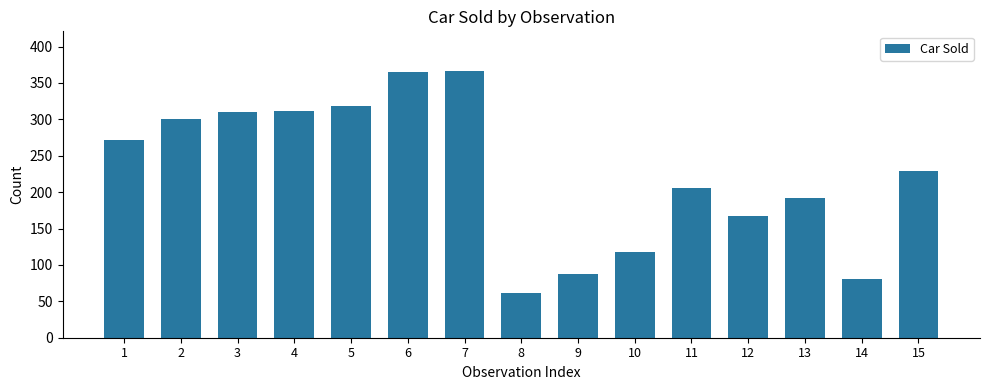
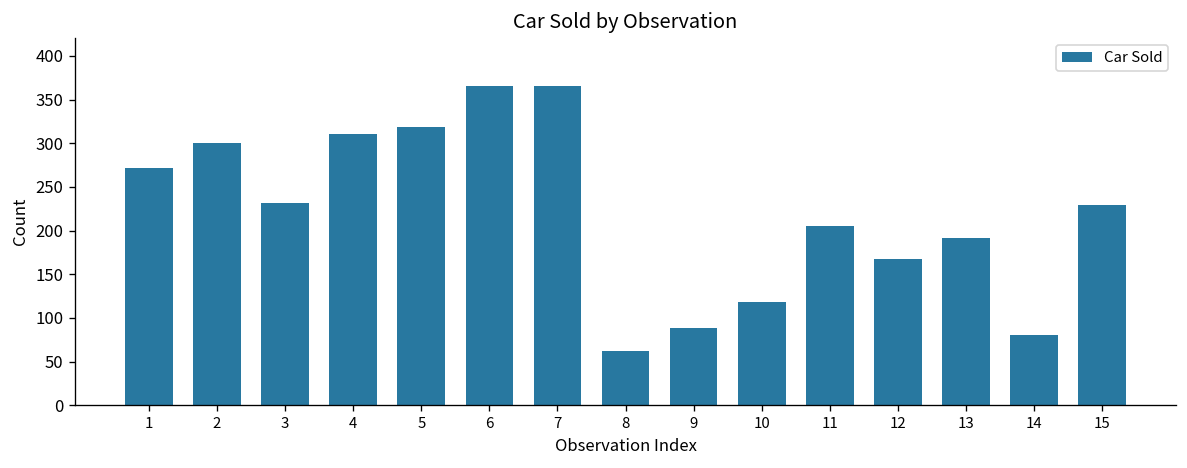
  {
    "1": 270,
    "2": 300,
-   "3": 310,
+   "3": 230,
    "4": 310,
    "5": 320,
    "6": 370,
    "7": 370,
    "8": 60,
    "9": 90,
    "10": 120,
    "11": 210,
    "12": 170,
    "13": 190,
    "14": 80,
    "15": 230
  }
